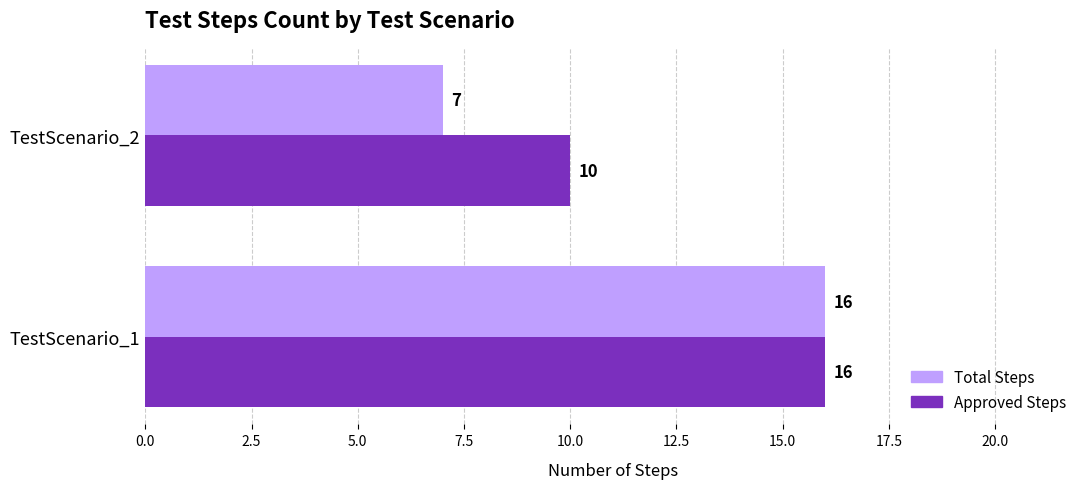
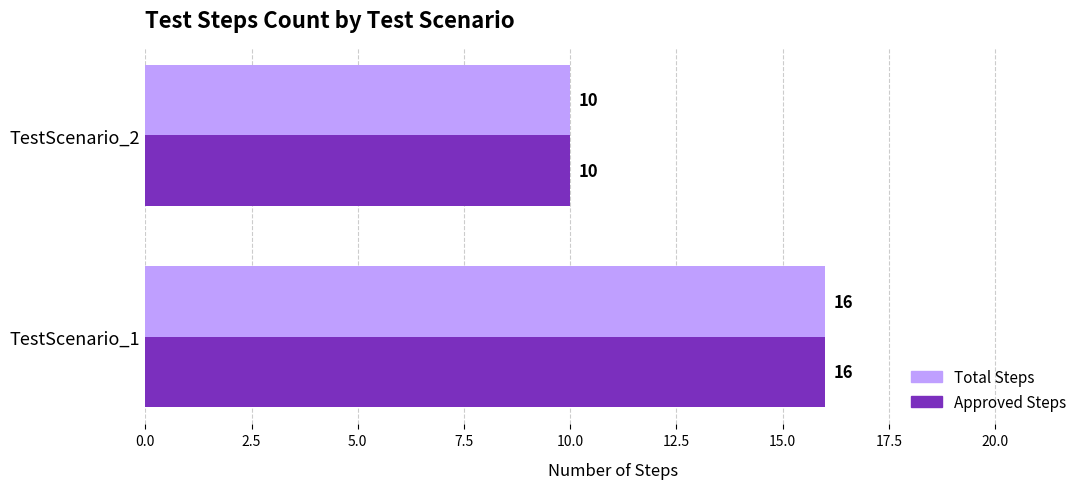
  {
    "Total Steps": {
-     "TestScenario_2": 7,
+     "TestScenario_2": 10,
      "TestScenario_1": 16
    },
    "Approved Steps": {
      "TestScenario_2": 10,
      "TestScenario_1": 16
    }
  }
